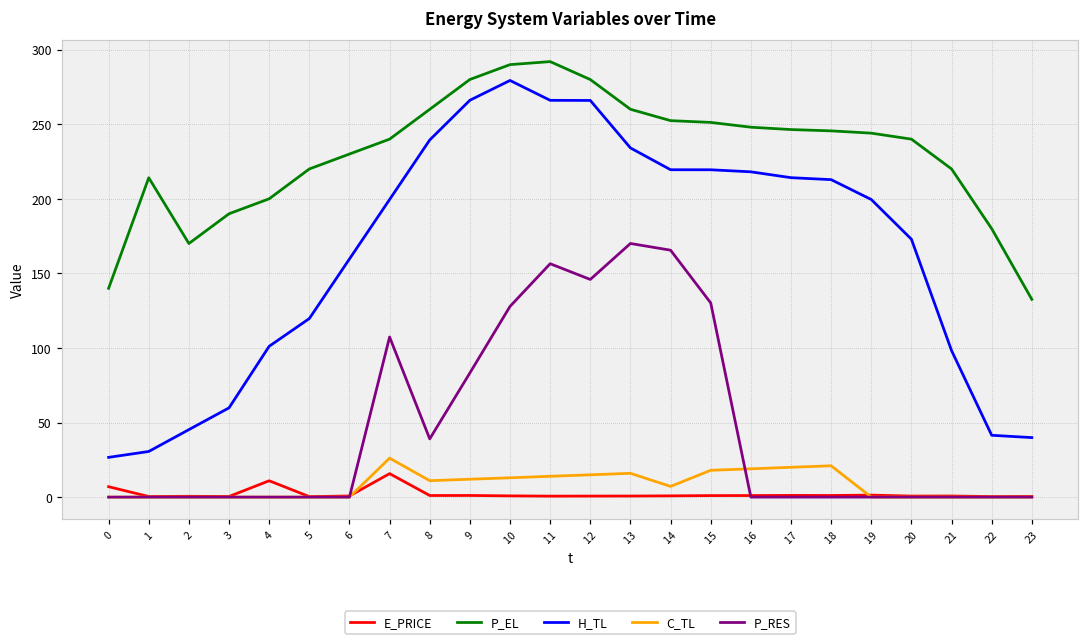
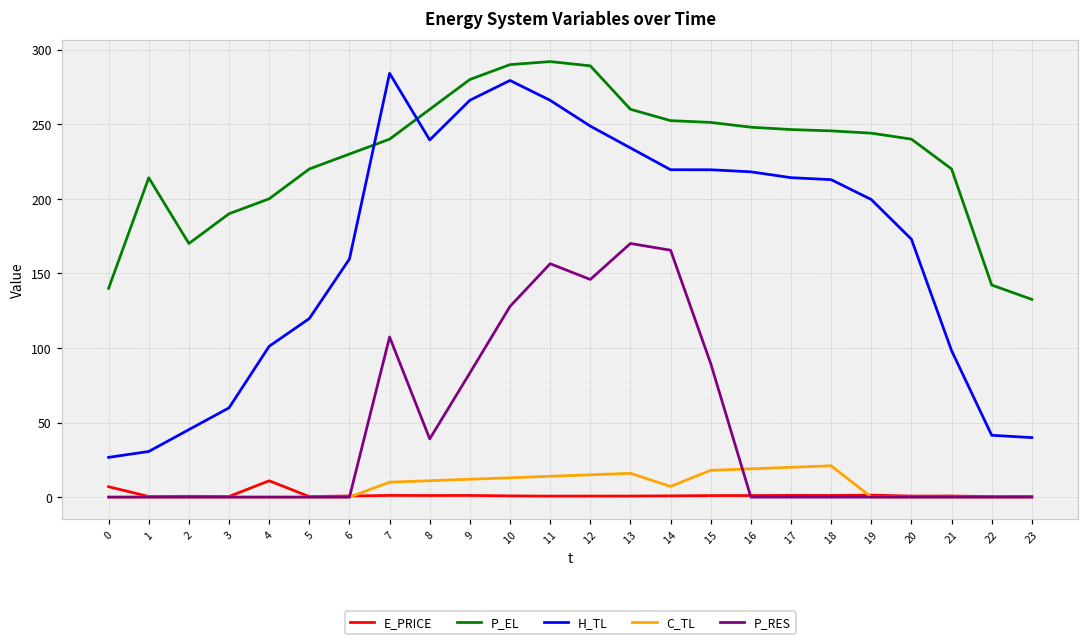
  {
    "E_PRICE": {
      "0": 7,
      "4": 11,
-     "7": 16,
+     "7": 1,
      "8": 1,
      "9": 1,
      "10": 1,
      "11": 1,
      "12": 1,
      "13": 1,
      "14": 1,
      "15": 1
    },
    "P_EL": {
      "0": 140,
      "1": 214,
      "2": 170,
      "3": 190,
      "4": 200,
      "5": 220,
      "6": 230,
      "7": 240,
      "8": 260,
      "9": 280,
      "10": 290,
      "11": 292,
-     "12": 280,
+     "12": 289,
      "13": 260,
      "14": 252,
      "15": 251,
      "16": 248,
      "17": 246,
      "18": 246,
      "19": 244,
      "20": 240,
      "21": 220,
-     "22": 180,
+     "22": 142,
      "23": 133
    },
    "H_TL": {
      "0": 27,
      "1": 31,
      "2": 45,
      "3": 60,
      "4": 101,
      "5": 120,
      "6": 160,
-     "7": 200,
+     "7": 284,
      "8": 239,
      "9": 266,
      "10": 279,
      "11": 266,
-     "12": 266,
+     "12": 249,
      "13": 234,
      "14": 219,
      "15": 219,
      "16": 218,
      "17": 214,
      "18": 213,
      "19": 200,
      "20": 173,
      "21": 98,
      "22": 41,
      "23": 40
    },
    "C_TL": {
-     "7": 26,
+     "7": 10,
      "8": 11,
      "9": 12,
      "10": 13,
      "11": 14,
      "12": 15,
      "13": 16,
      "14": 7,
      "15": 18,
      "16": 19,
      "17": 20,
      "18": 21
    },
    "P_RES": {
      "7": 107,
      "8": 39,
      "9": 83,
      "10": 128,
      "11": 156,
      "12": 146,
      "13": 170,
      "14": 166,
-     "15": 130
+     "15": 90
    }
  }
